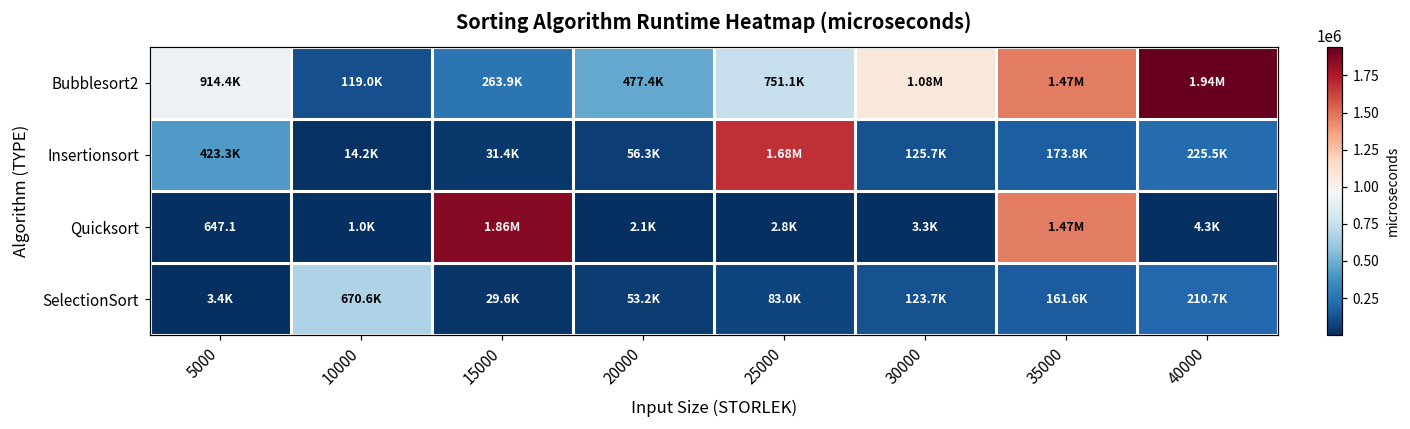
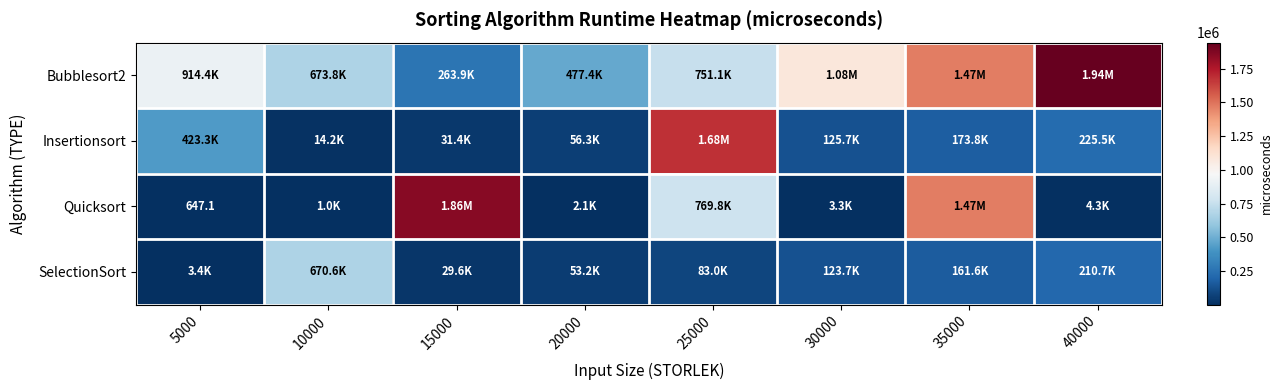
  {
    "Bubblesort2": {
      "5000": "914.4K",
-     "10000": "119.0K",
+     "10000": "673.8K",
      "15000": "263.9K",
      "20000": "477.4K",
      "25000": "751.1K",
      "30000": "1.08M",
      "35000": "1.47M",
      "40000": "1.94M"
    },
    "Insertionsort": {
      "5000": "423.3K",
      "10000": "14.2K",
      "15000": "31.4K",
      "20000": "56.3K",
      "25000": "1.68M",
      "30000": "125.7K",
      "35000": "173.8K",
      "40000": "225.5K"
    },
    "Quicksort": {
      "5000": "647.1",
      "10000": "1.0K",
      "15000": "1.86M",
      "20000": "2.1K",
-     "25000": "2.8K",
+     "25000": "769.8K",
      "30000": "3.3K",
      "35000": "1.47M",
      "40000": "4.3K"
    },
    "SelectionSort": {
      "5000": "3.4K",
      "10000": "670.6K",
      "15000": "29.6K",
      "20000": "53.2K",
      "25000": "83.0K",
      "30000": "123.7K",
      "35000": "161.6K",
      "40000": "210.7K"
    }
  }
